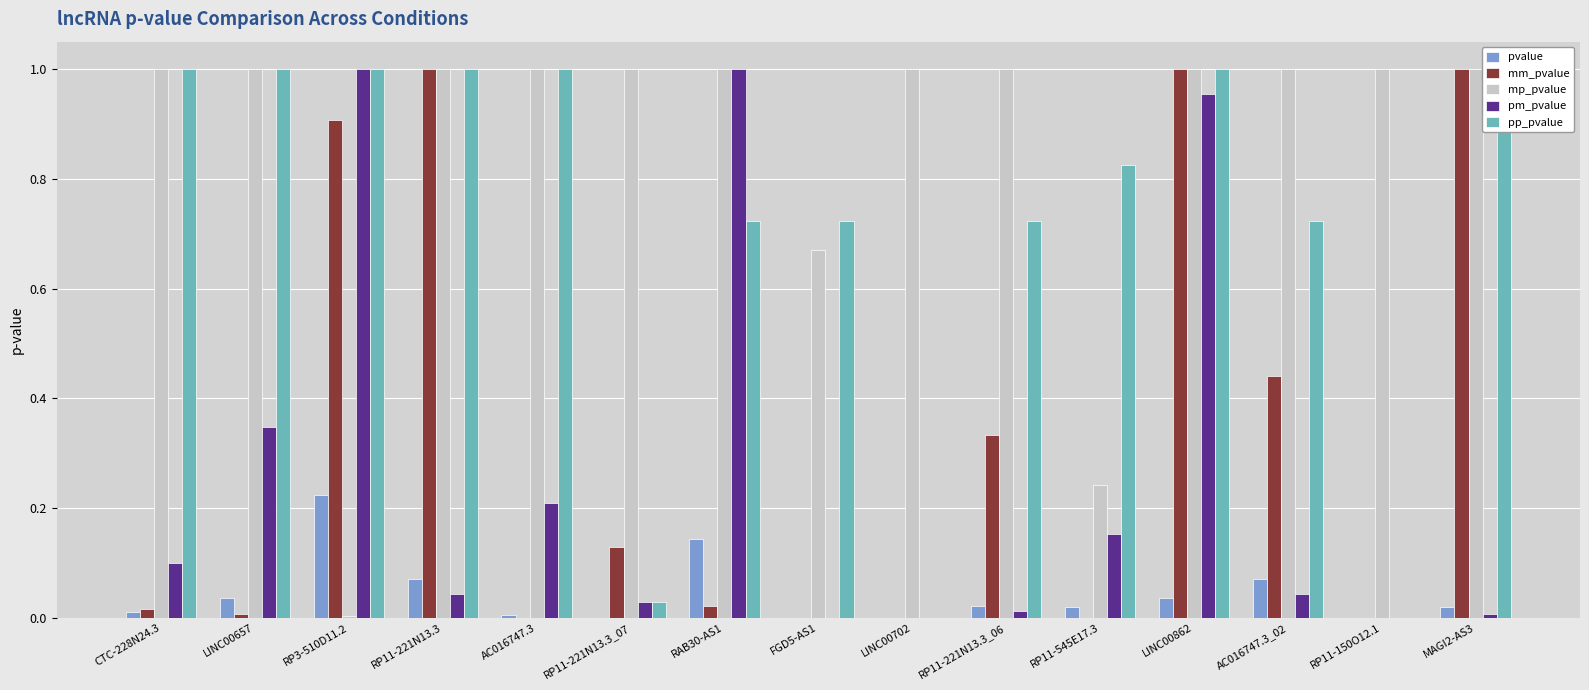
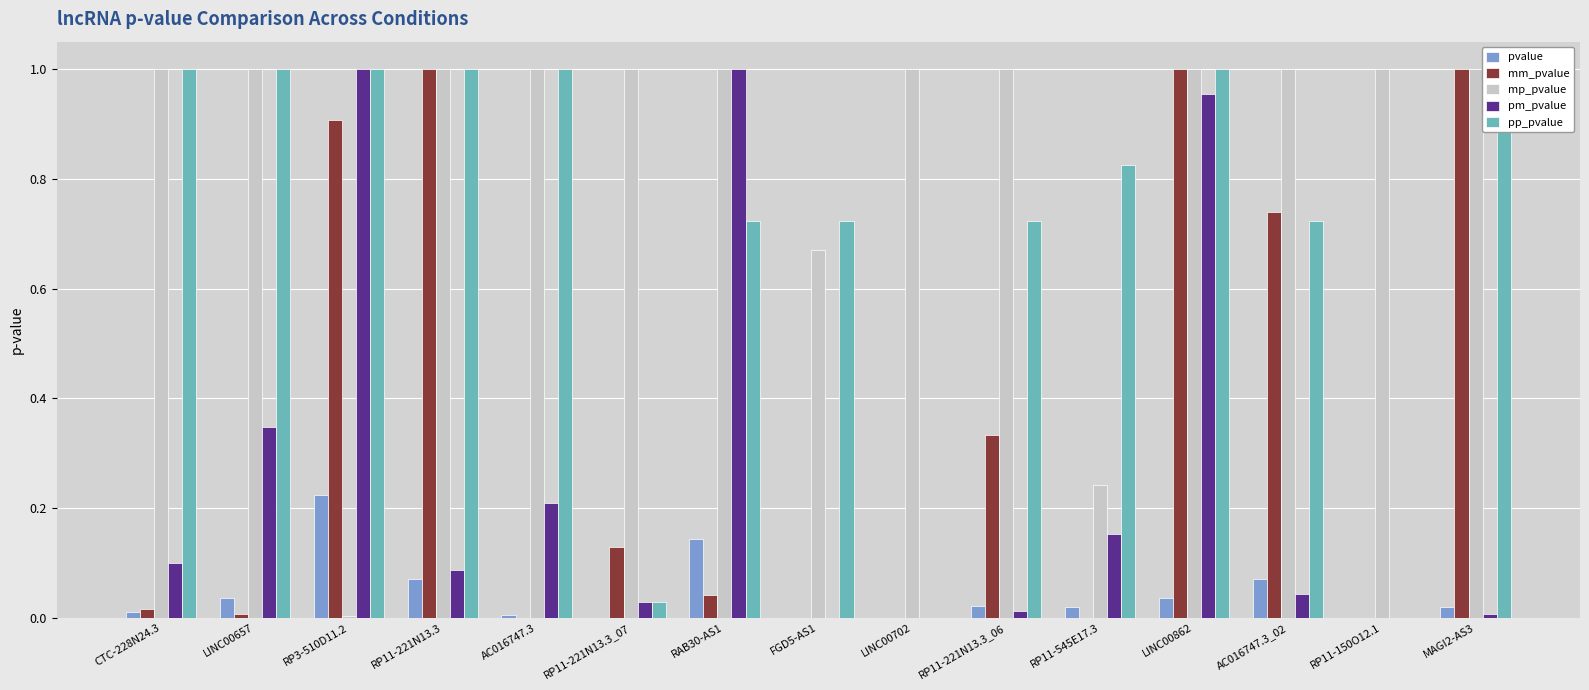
  {
    "mm_pvalue": {
      "CTC-228N24.3": 0.02,
      "LINC00657": 0.01,
      "RP3-510D11.2": 0.91,
      "RP11-221N13.3": 1.00,
      "RP11-221N13.3_07": 0.13,
-     "RAB30-AS1": 0.02,
+     "RAB30-AS1": 0.04,
      "RP11-221N13.3_06": 0.33,
      "LINC00862": 1.00,
-     "AC016747.3_02": 0.44,
+     "AC016747.3_02": 0.74,
      "MAGI2-AS3": 1.00
    },
    "mp_pvalue": {
      "CTC-228N24.3": 1.00,
      "LINC00657": 1.00,
      "RP11-221N13.3": 1.00,
      "AC016747.3": 1.00,
      "RP11-221N13.3_07": 1.00,
      "RAB30-AS1": 1.00,
      "FGD5-AS1": 0.67,
      "LINC00702": 1.00,
      "RP11-221N13.3_06": 1.00,
      "RP11-545E17.3": 0.24,
      "LINC00862": 1.00,
      "AC016747.3_02": 1.00,
      "RP11-150O12.1": 1.00,
      "MAGI2-AS3": 1.00
    },
    "pm_pvalue": {
      "CTC-228N24.3": 0.10,
      "LINC00657": 0.35,
      "RP3-510D11.2": 1.00,
-     "RP11-221N13.3": 0.04,
+     "RP11-221N13.3": 0.09,
      "AC016747.3": 0.21,
      "RP11-221N13.3_07": 0.03,
      "RAB30-AS1": 1.00,
      "RP11-221N13.3_06": 0.01,
      "RP11-545E17.3": 0.15,
      "LINC00862": 0.95,
      "AC016747.3_02": 0.04,
      "MAGI2-AS3": 0.01
    }
  }
